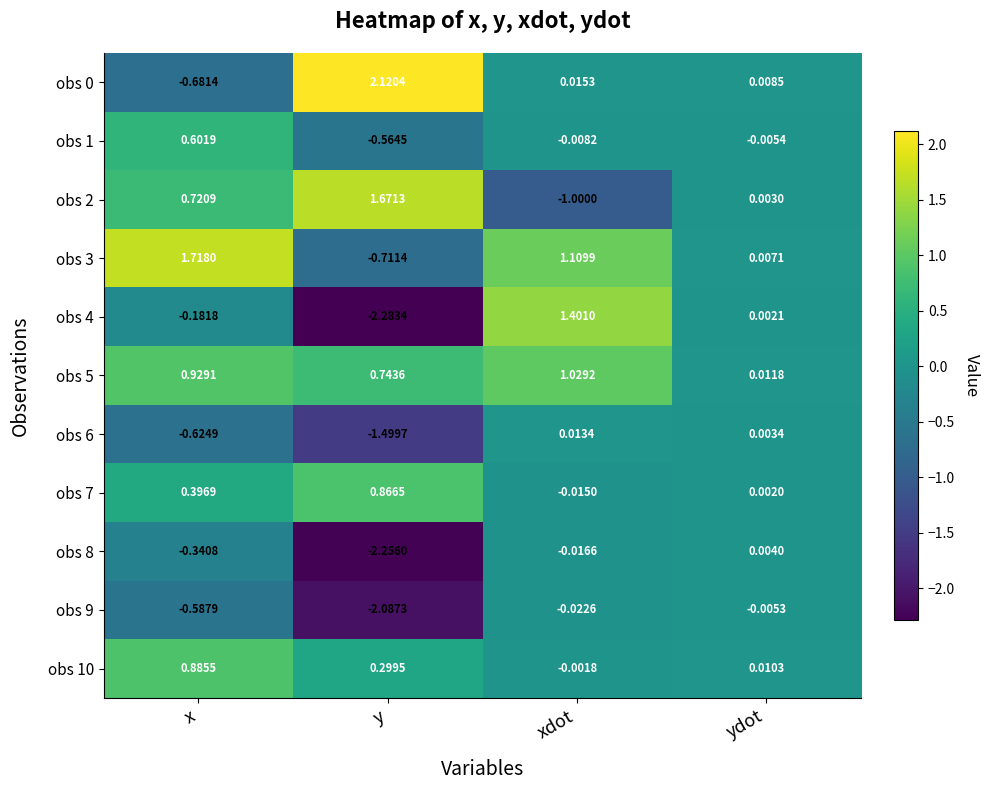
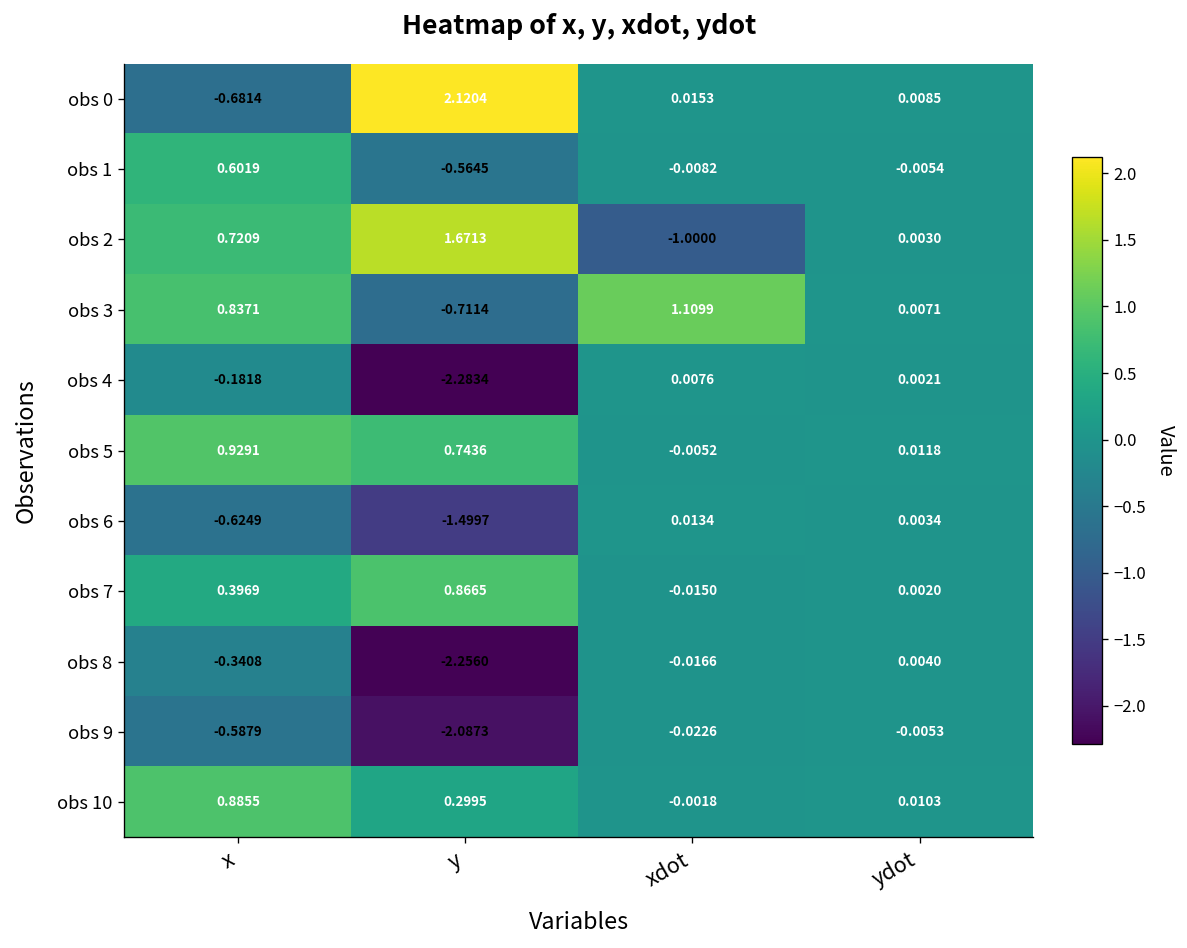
  {
    "obs 0": {
      "x": -0.6814,
      "y": 2.1204,
      "xdot": 0.0153,
      "ydot": 0.0085
    },
    "obs 1": {
      "x": 0.6019,
      "y": -0.5645,
      "xdot": -0.0082,
      "ydot": -0.0054
    },
    "obs 2": {
      "x": 0.7209,
      "y": 1.6713,
      "xdot": -1.0000,
      "ydot": 0.0030
    },
    "obs 3": {
-     "x": 1.7180,
+     "x": 0.8371,
      "y": -0.7114,
      "xdot": 1.1099,
      "ydot": 0.0071
    },
    "obs 4": {
      "x": -0.1818,
      "y": -2.2834,
-     "xdot": 1.4010,
+     "xdot": 0.0076,
      "ydot": 0.0021
    },
    "obs 5": {
      "x": 0.9291,
      "y": 0.7436,
-     "xdot": 1.0292,
+     "xdot": -0.0052,
      "ydot": 0.0118
    },
    "obs 6": {
      "x": -0.6249,
      "y": -1.4997,
      "xdot": 0.0134,
      "ydot": 0.0034
    },
    "obs 7": {
      "x": 0.3969,
      "y": 0.8665,
      "xdot": -0.0150,
      "ydot": 0.0020
    },
    "obs 8": {
      "x": -0.3408,
      "y": -2.2560,
      "xdot": -0.0166,
      "ydot": 0.0040
    },
    "obs 9": {
      "x": -0.5879,
      "y": -2.0873,
      "xdot": -0.0226,
      "ydot": -0.0053
    },
    "obs 10": {
      "x": 0.8855,
      "y": 0.2995,
      "xdot": -0.0018,
      "ydot": 0.0103
    }
  }
